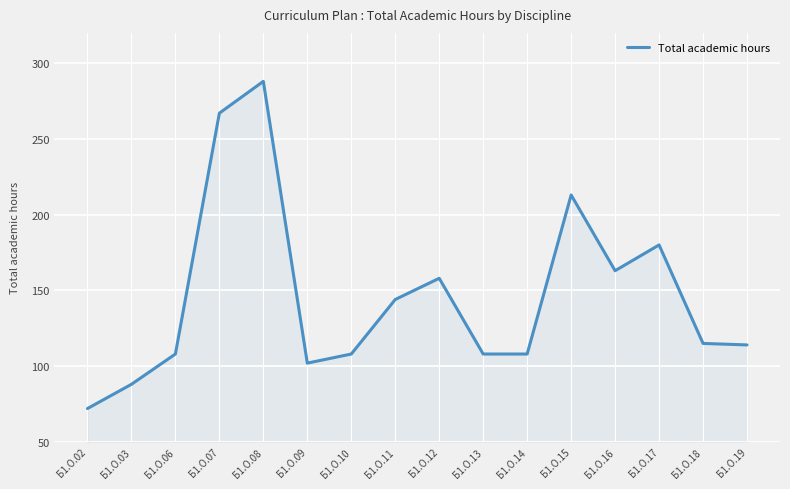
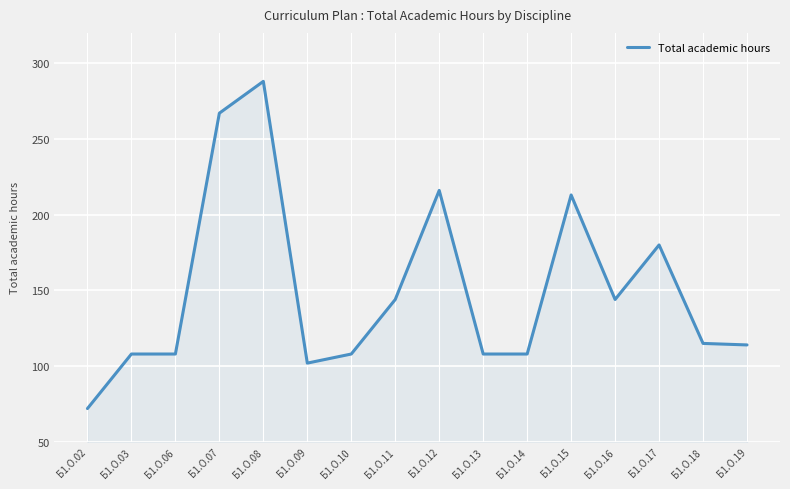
  {
    "Б1.О.02": 72,
-   "Б1.О.03": 88,
+   "Б1.О.03": 108,
    "Б1.О.06": 108,
    "Б1.О.07": 267,
    "Б1.О.08": 288,
    "Б1.О.09": 102,
    "Б1.О.10": 108,
    "Б1.О.11": 144,
-   "Б1.О.12": 158,
+   "Б1.О.12": 216,
    "Б1.О.13": 108,
    "Б1.О.14": 108,
    "Б1.О.15": 213,
-   "Б1.О.16": 163,
+   "Б1.О.16": 144,
    "Б1.О.17": 180,
    "Б1.О.18": 115,
    "Б1.О.19": 114
  }
